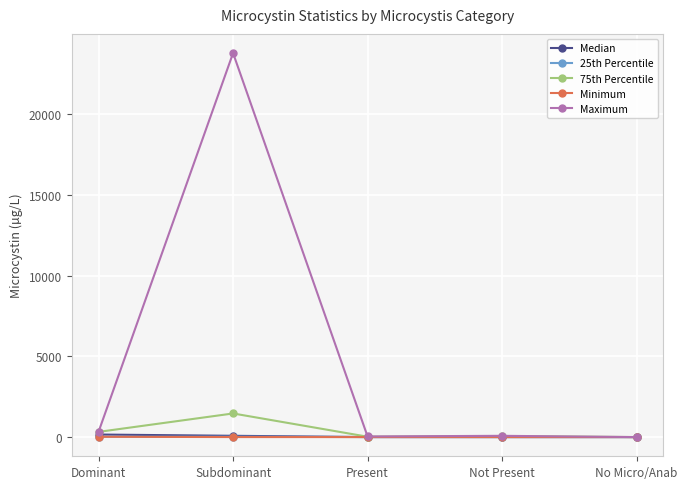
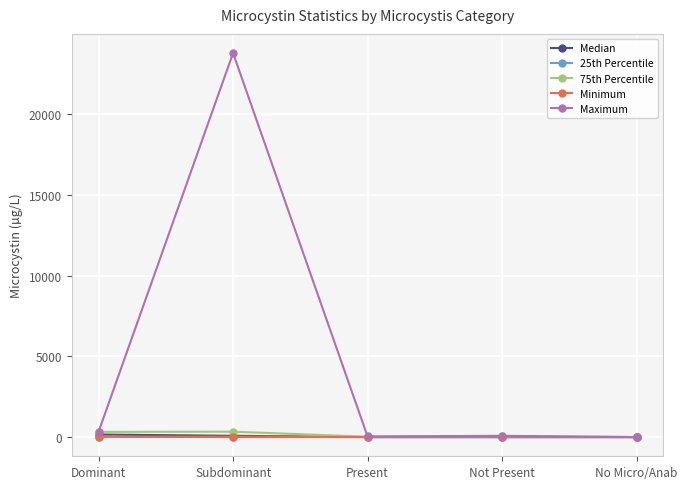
  {
    "75th Percentile": {
-     "Subdominant": 1500
+     "Subdominant": 300
    },
    "Maximum": {
      "Subdominant": 23800
    }
  }
